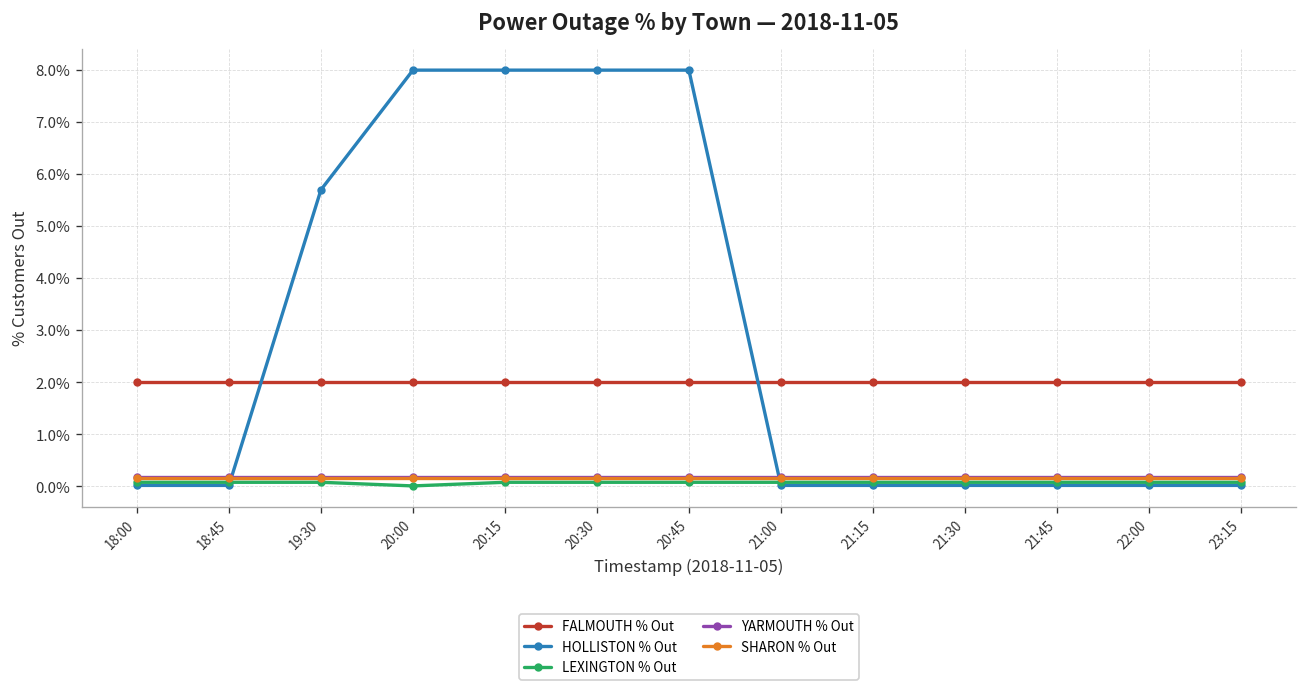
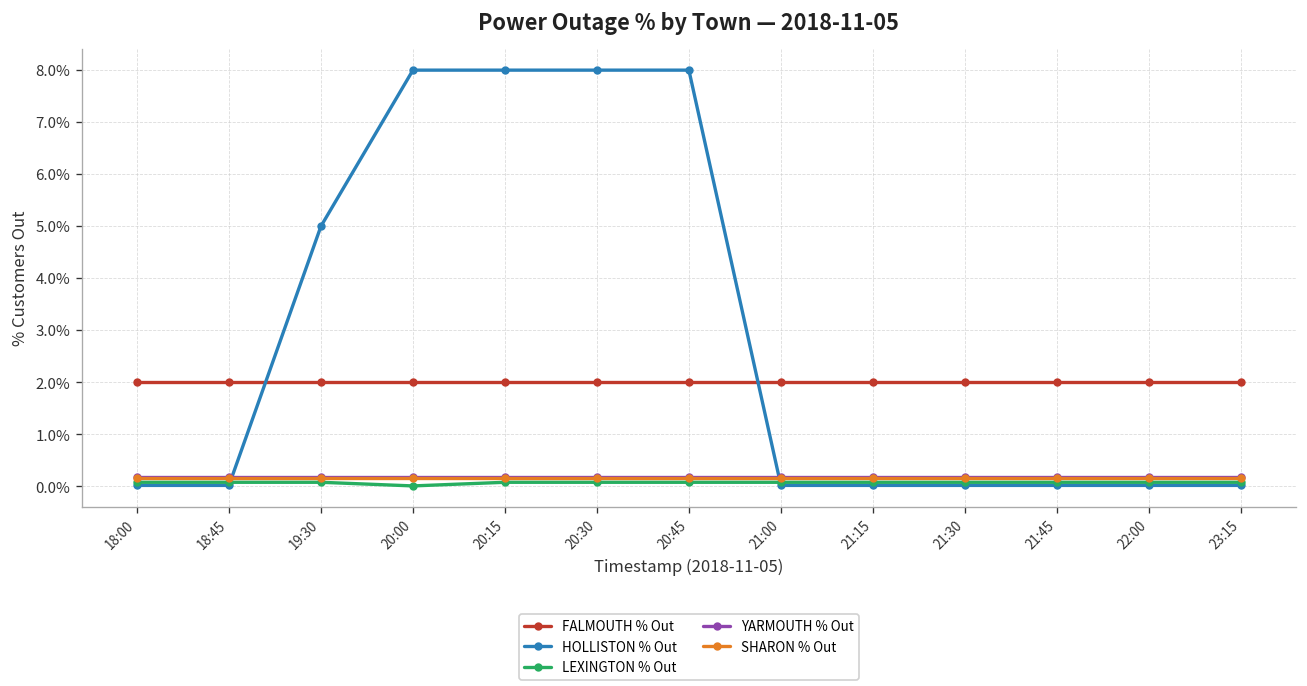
  {
    "FALMOUTH % Out": {
      "18:00": "2.0%",
      "18:45": "2.0%",
      "19:30": "2.0%",
      "20:00": "2.0%",
      "20:15": "2.0%",
      "20:30": "2.0%",
      "20:45": "2.0%",
      "21:00": "2.0%",
      "21:15": "2.0%",
      "21:30": "2.0%",
      "21:45": "2.0%",
      "22:00": "2.0%",
      "23:15": "2.0%"
    },
    "HOLLISTON % Out": {
      "18:00": "0.0%",
      "18:45": "0.0%",
-     "19:30": "5.7%",
+     "19:30": "5.0%",
      "20:00": "8.0%",
      "20:15": "8.0%",
      "20:30": "8.0%",
      "20:45": "8.0%",
      "21:00": "0.0%",
      "21:15": "0.0%",
      "21:30": "0.0%",
      "21:45": "0.0%",
      "22:00": "0.0%",
      "23:15": "0.0%"
    },
    "LEXINGTON % Out": {
      "18:00": "0.1%",
      "18:45": "0.1%",
      "19:30": "0.1%",
      "20:00": "0.0%",
      "20:15": "0.1%",
      "20:30": "0.1%",
      "20:45": "0.1%",
      "21:00": "0.1%",
      "21:15": "0.1%",
      "21:30": "0.1%",
      "21:45": "0.1%",
      "22:00": "0.1%",
      "23:15": "0.1%"
    }
  }
